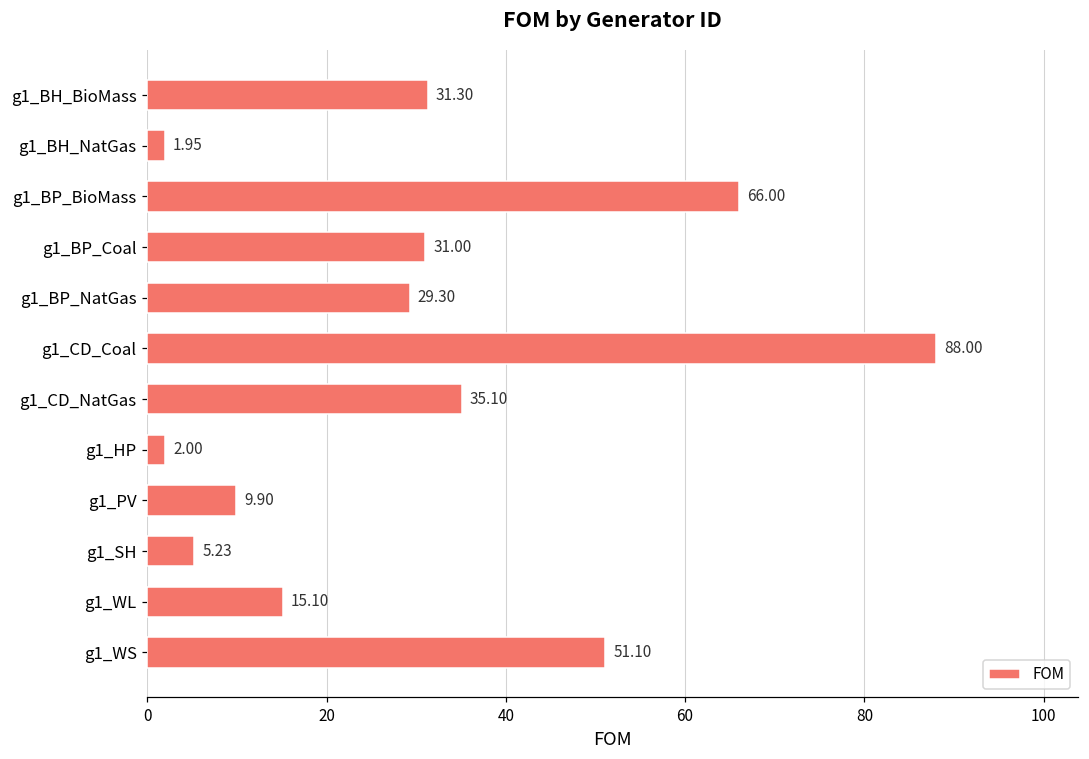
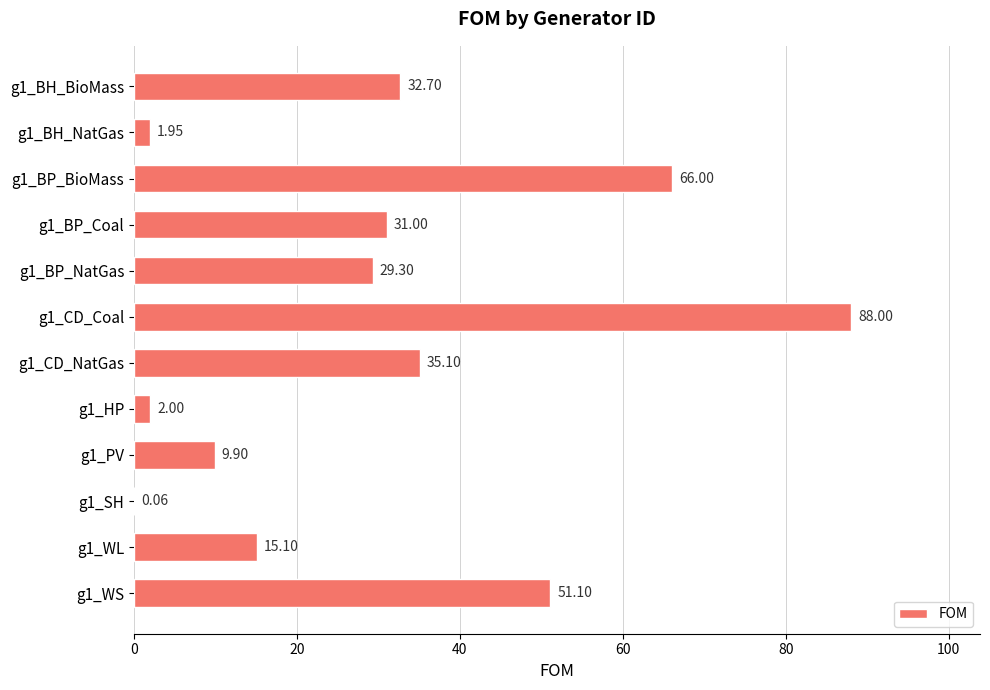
  {
-   "g1_BH_BioMass": 31.30,
+   "g1_BH_BioMass": 32.70,
    "g1_BH_NatGas": 1.95,
    "g1_BP_BioMass": 66.00,
    "g1_BP_Coal": 31.00,
    "g1_BP_NatGas": 29.30,
    "g1_CD_Coal": 88.00,
    "g1_CD_NatGas": 35.10,
    "g1_HP": 2.00,
    "g1_PV": 9.90,
-   "g1_SH": 5.23,
+   "g1_SH": 0.06,
    "g1_WL": 15.10,
    "g1_WS": 51.10
  }
